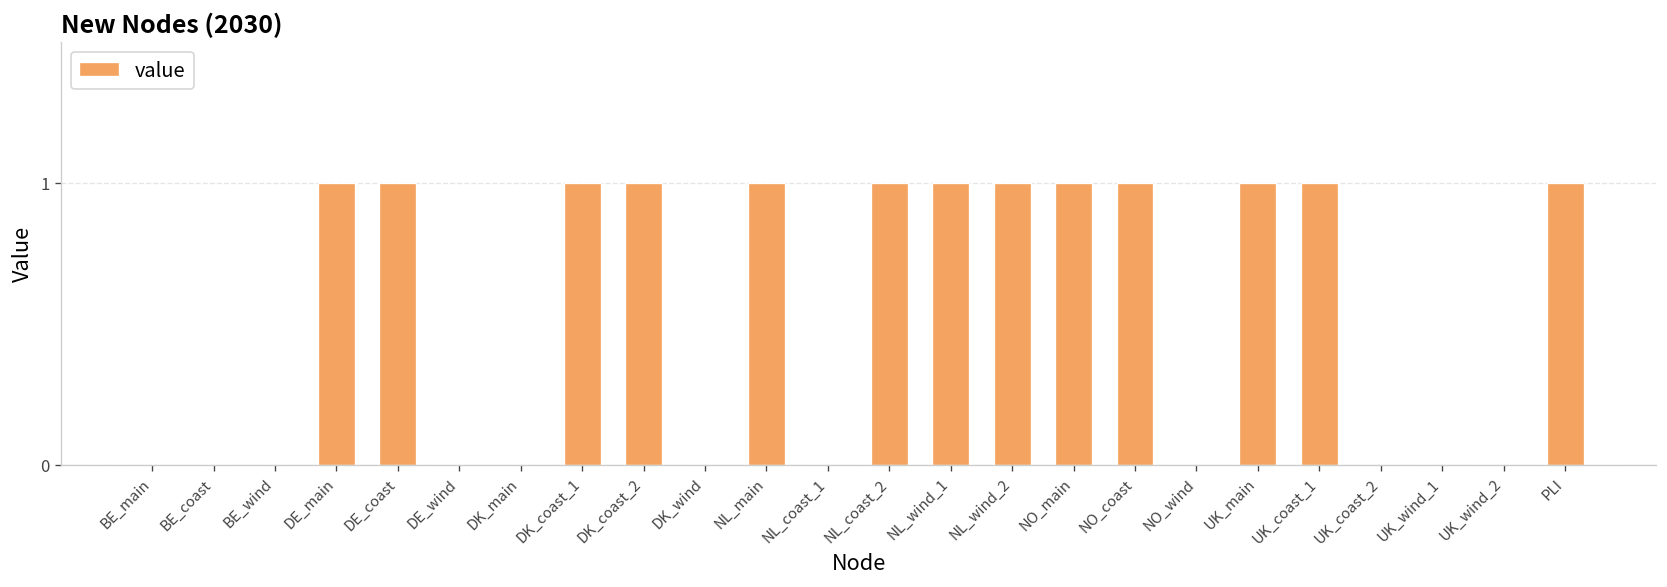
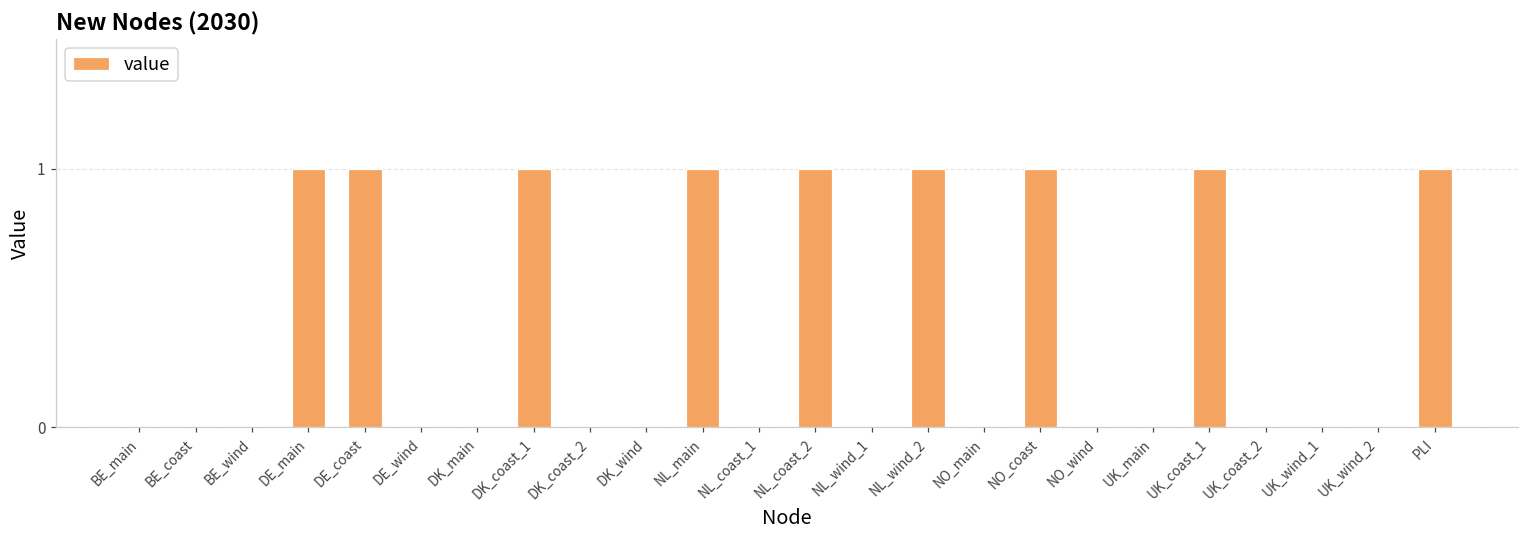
  {
    "BE_main": 0,
    "BE_coast": 0,
    "BE_wind": 0,
    "DE_main": 1,
    "DE_coast": 1,
    "DE_wind": 0,
    "DK_main": 0,
    "DK_coast_1": 1,
-   "DK_coast_2": 1,
+   "DK_coast_2": 0,
    "DK_wind": 0,
    "NL_main": 1,
    "NL_coast_1": 0,
    "NL_coast_2": 1,
-   "NL_wind_1": 1,
+   "NL_wind_1": 0,
    "NL_wind_2": 1,
-   "NO_main": 1,
+   "NO_main": 0,
    "NO_coast": 1,
    "NO_wind": 0,
-   "UK_main": 1,
+   "UK_main": 0,
    "UK_coast_1": 1,
    "UK_coast_2": 0,
    "UK_wind_1": 0,
    "UK_wind_2": 0,
    "PLI": 1
  }
